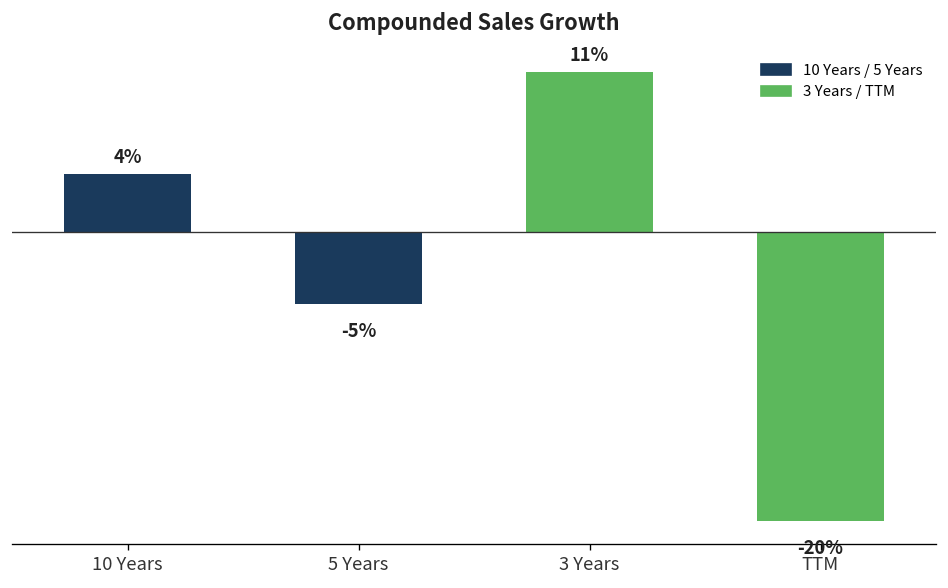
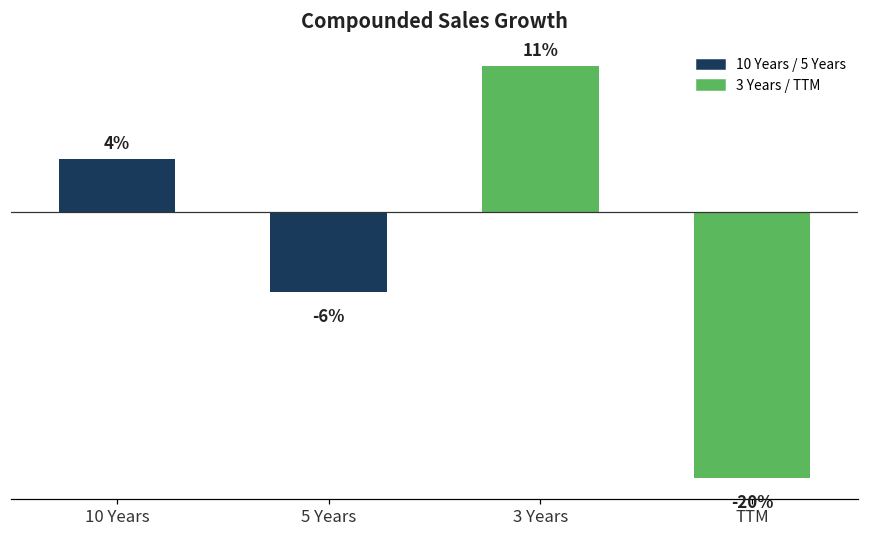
  {
    "10 Years": "4%",
-   "5 Years": "-5%",
+   "5 Years": "-6%",
    "3 Years": "11%",
    "TTM": "-20%"
  }
